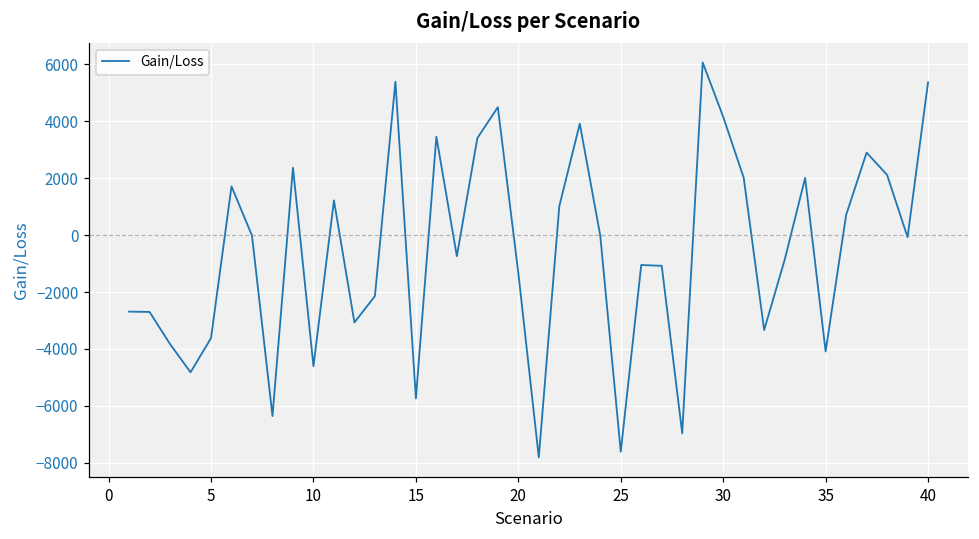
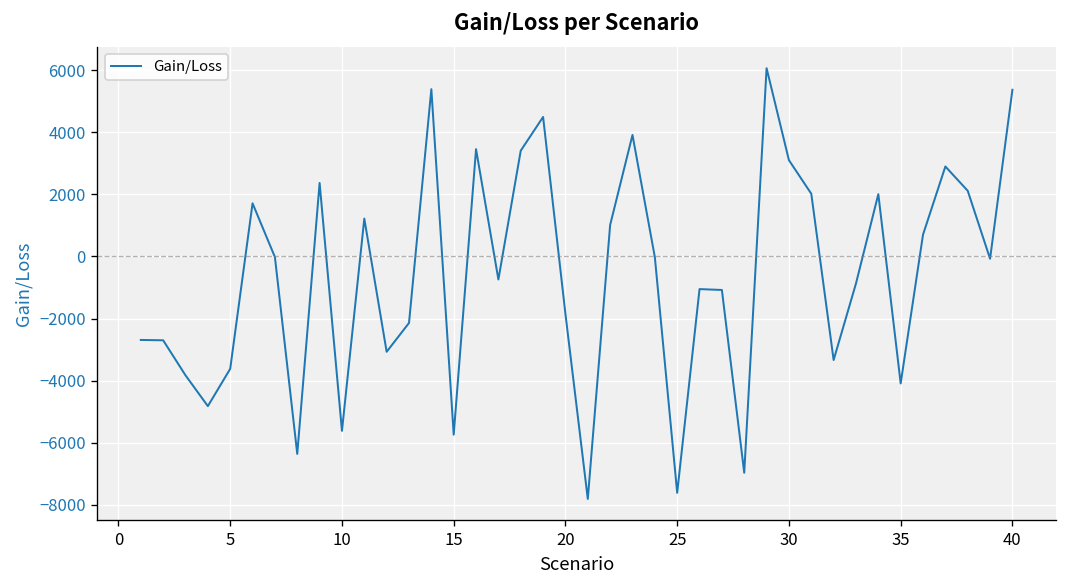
  {
    "5": -3600,
-   "10": -4600,
+   "10": -5600,
    "15": -5700,
-   "20": -1300,
+   "20": -1900,
    "25": -7600,
-   "30": 4200,
+   "30": 3100,
    "35": -4100,
    "40": 5400
  }
